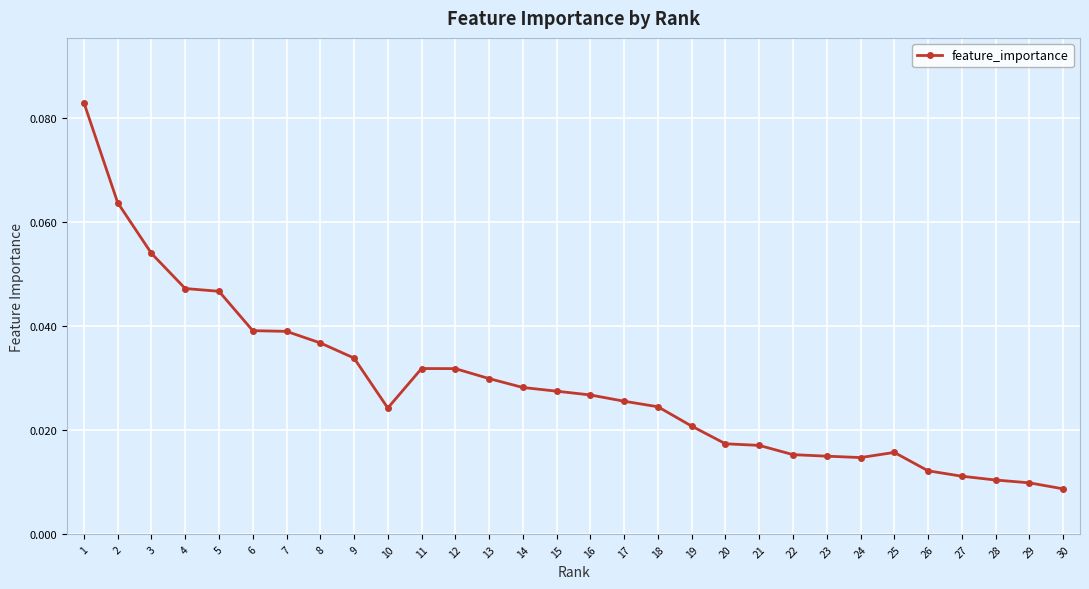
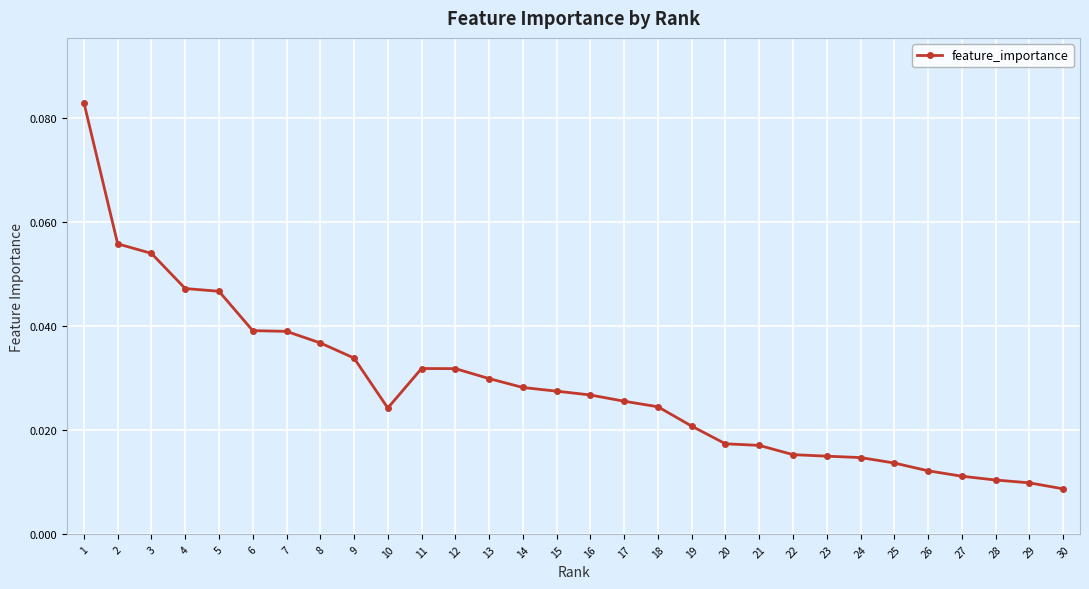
  {
    "1": 0.083,
-   "2": 0.064,
+   "2": 0.056,
    "3": 0.054,
    "4": 0.047,
    "5": 0.047,
    "6": 0.039,
    "7": 0.039,
    "8": 0.037,
    "9": 0.034,
    "10": 0.024,
    "11": 0.032,
    "12": 0.032,
    "13": 0.030,
    "14": 0.028,
    "15": 0.028,
    "16": 0.027,
    "17": 0.026,
    "18": 0.025,
    "19": 0.021,
    "20": 0.017,
    "21": 0.017,
    "22": 0.015,
    "23": 0.015,
    "24": 0.015,
-   "25": 0.016,
+   "25": 0.014,
    "26": 0.012,
    "27": 0.011,
    "28": 0.010,
    "29": 0.010,
    "30": 0.009
  }
